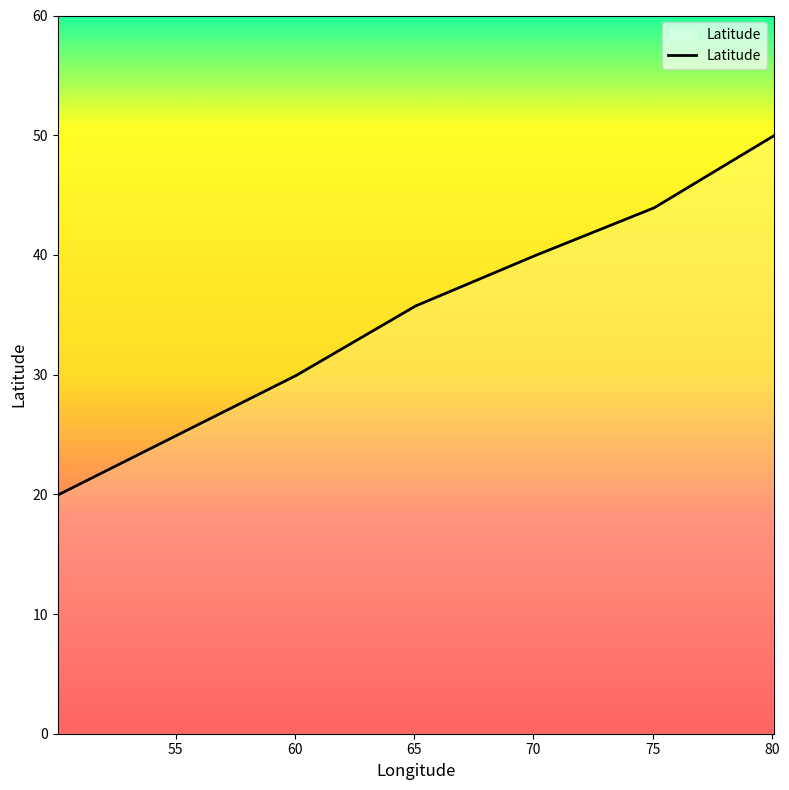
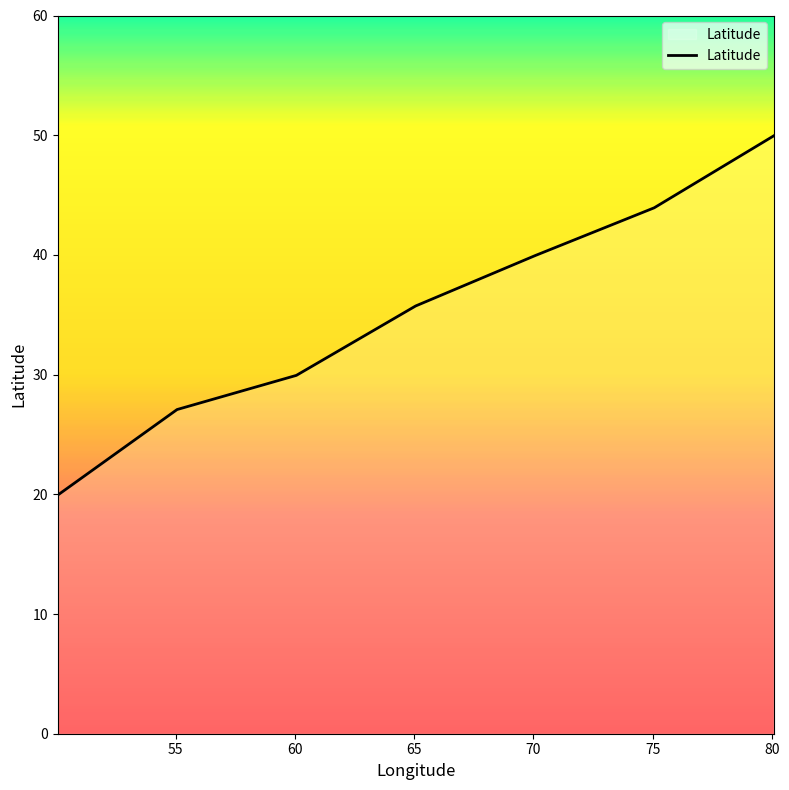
  {
-   "55": 24.9,
+   "55": 27.1,
    "60": 29.9,
    "65": 35.7,
    "70": 39.9,
    "75": 43.9,
    "80": 49.9
  }
